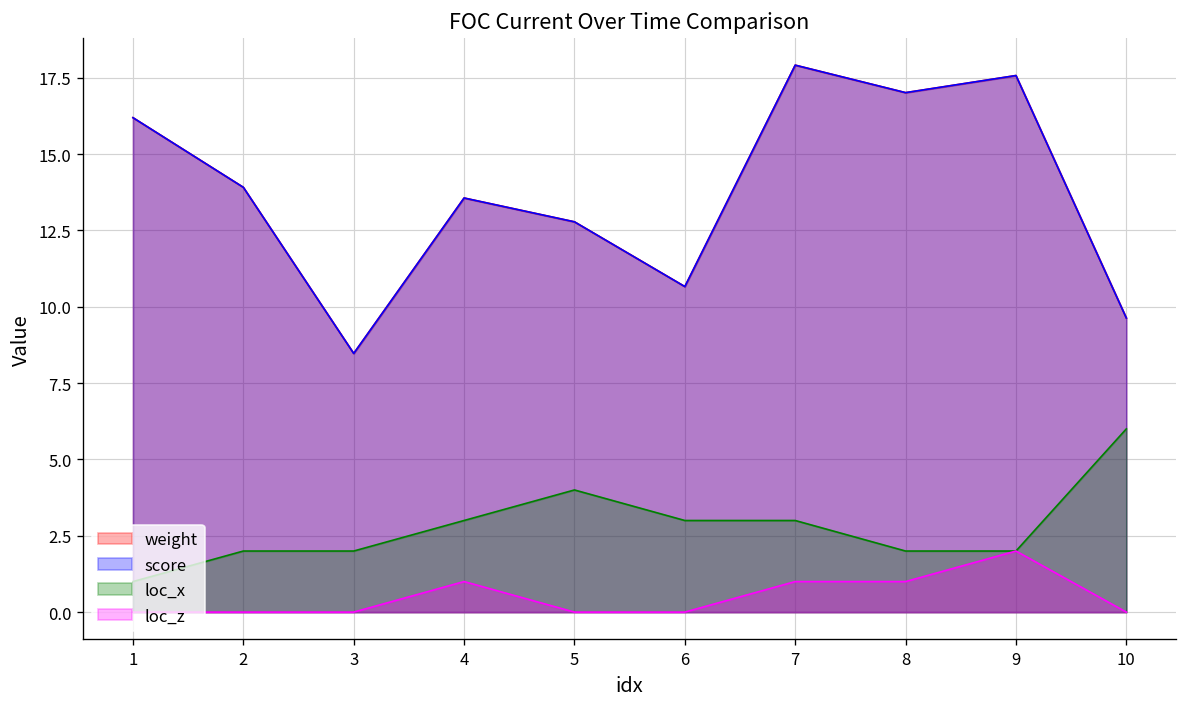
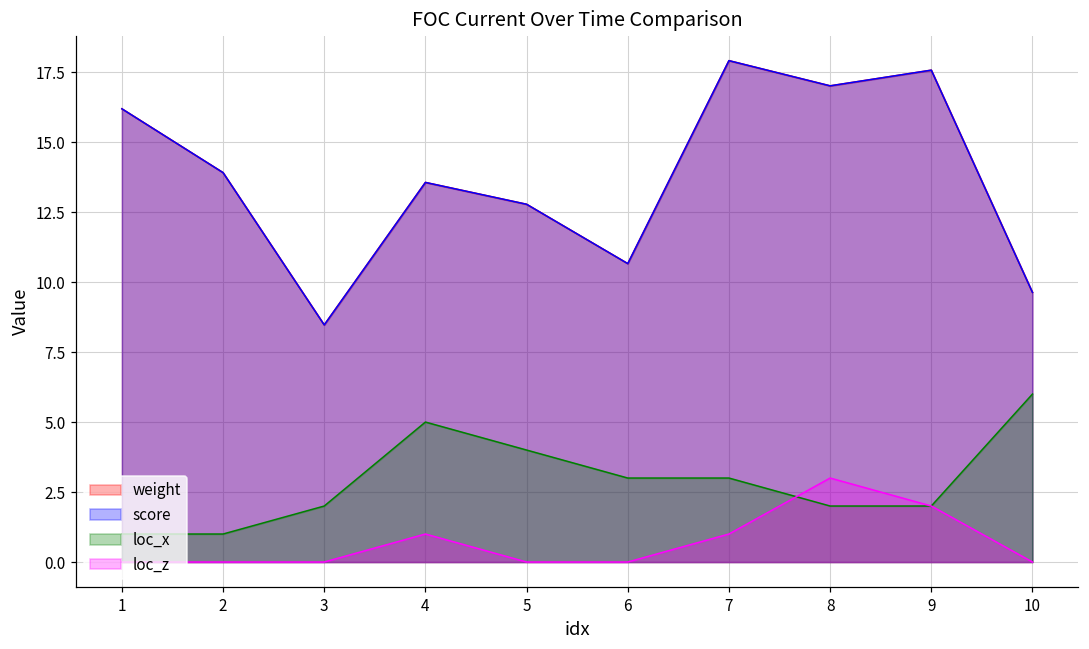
  {
    "score": {
      "1": 16.2,
      "2": 14,
      "3": 8.5,
      "4": 13.6,
      "5": 12.8,
      "6": 10.7,
      "7": 18,
      "8": 17,
      "9": 17.6,
      "10": 9.6
    },
    "loc_x": {
-     "2": 2,
+     "2": 1,
      "3": 2,
-     "4": 3,
+     "4": 5,
      "5": 4,
      "6": 3,
      "7": 3,
      "8": 2,
      "10": 6
    },
    "loc_z": {
      "2": 0,
      "3": 0,
      "4": 1,
      "5": 0,
      "6": 0,
      "7": 1,
-     "8": 1,
+     "8": 3,
      "10": 0
    }
  }
